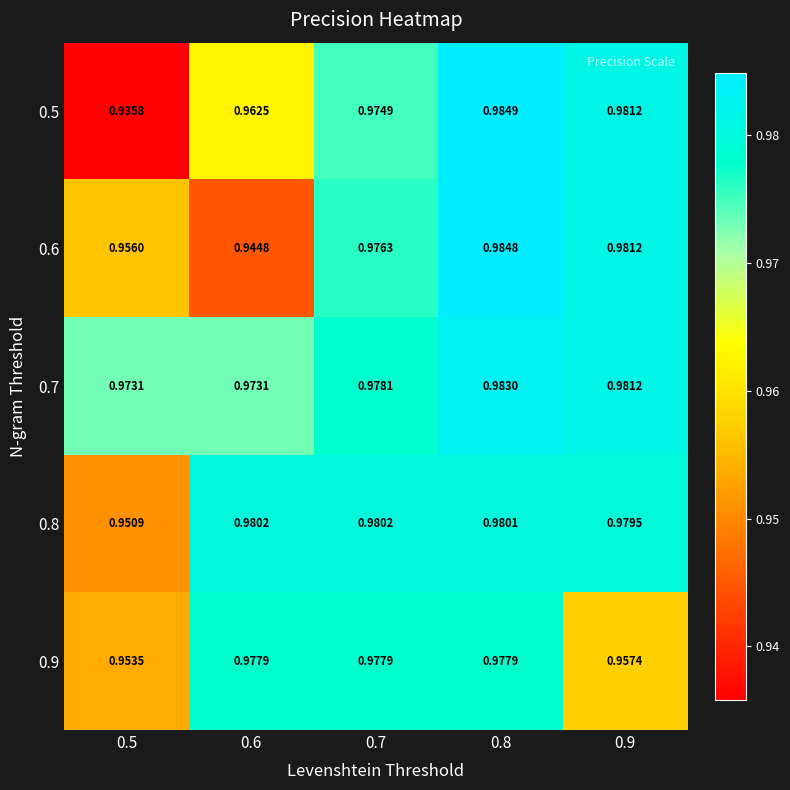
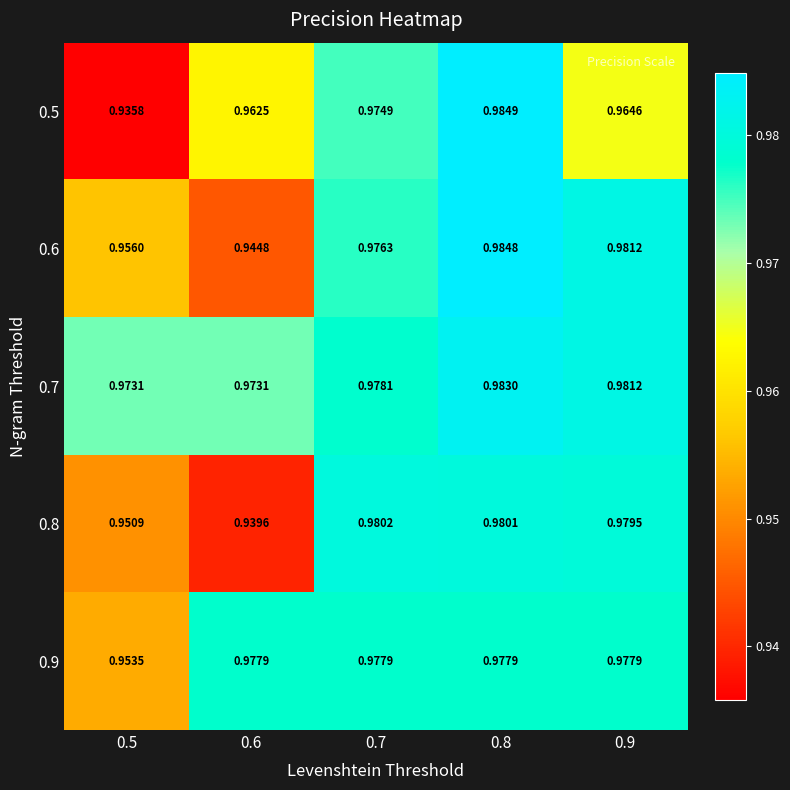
  {
    "0.5": {
      "0.5": 0.9358,
      "0.6": 0.9625,
      "0.7": 0.9749,
      "0.8": 0.9849,
-     "0.9": 0.9812
+     "0.9": 0.9646
    },
    "0.6": {
      "0.5": 0.9560,
      "0.6": 0.9448,
      "0.7": 0.9763,
      "0.8": 0.9848,
      "0.9": 0.9812
    },
    "0.7": {
      "0.5": 0.9731,
      "0.6": 0.9731,
      "0.7": 0.9781,
      "0.8": 0.9830,
      "0.9": 0.9812
    },
    "0.8": {
      "0.5": 0.9509,
-     "0.6": 0.9802,
+     "0.6": 0.9396,
      "0.7": 0.9802,
      "0.8": 0.9801,
      "0.9": 0.9795
    },
    "0.9": {
      "0.5": 0.9535,
      "0.6": 0.9779,
      "0.7": 0.9779,
      "0.8": 0.9779,
-     "0.9": 0.9574
+     "0.9": 0.9779
    }
  }
